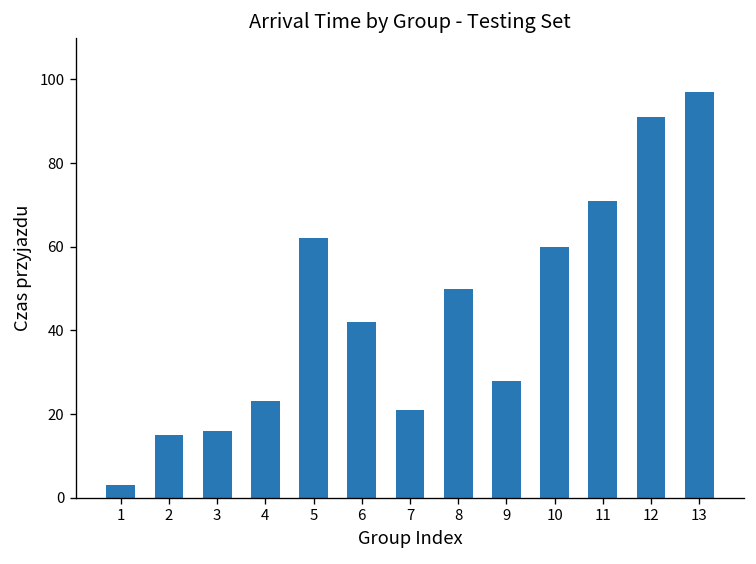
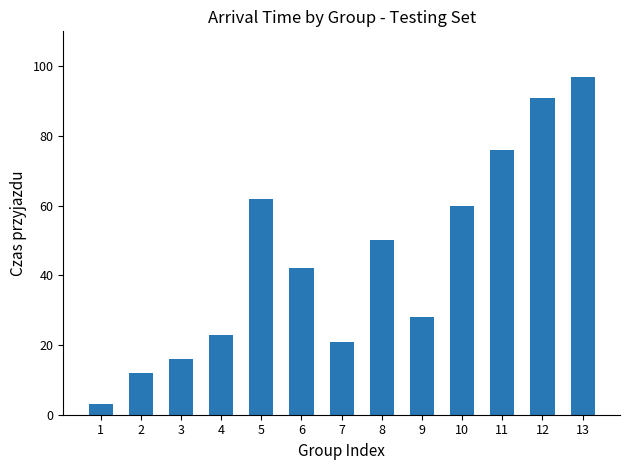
  {
    "1": 3,
-   "2": 15,
+   "2": 12,
    "3": 16,
    "4": 23,
    "5": 62,
    "6": 42,
    "7": 21,
    "8": 50,
    "9": 28,
    "10": 60,
-   "11": 71,
+   "11": 76,
    "12": 91,
    "13": 97
  }
